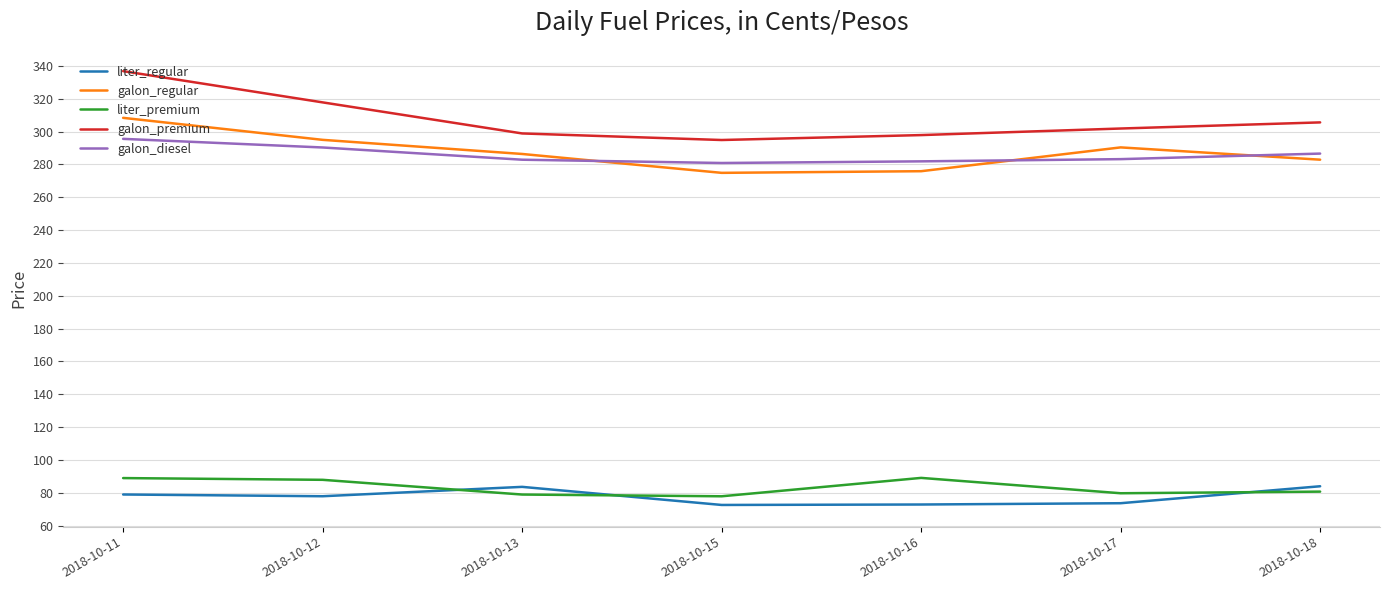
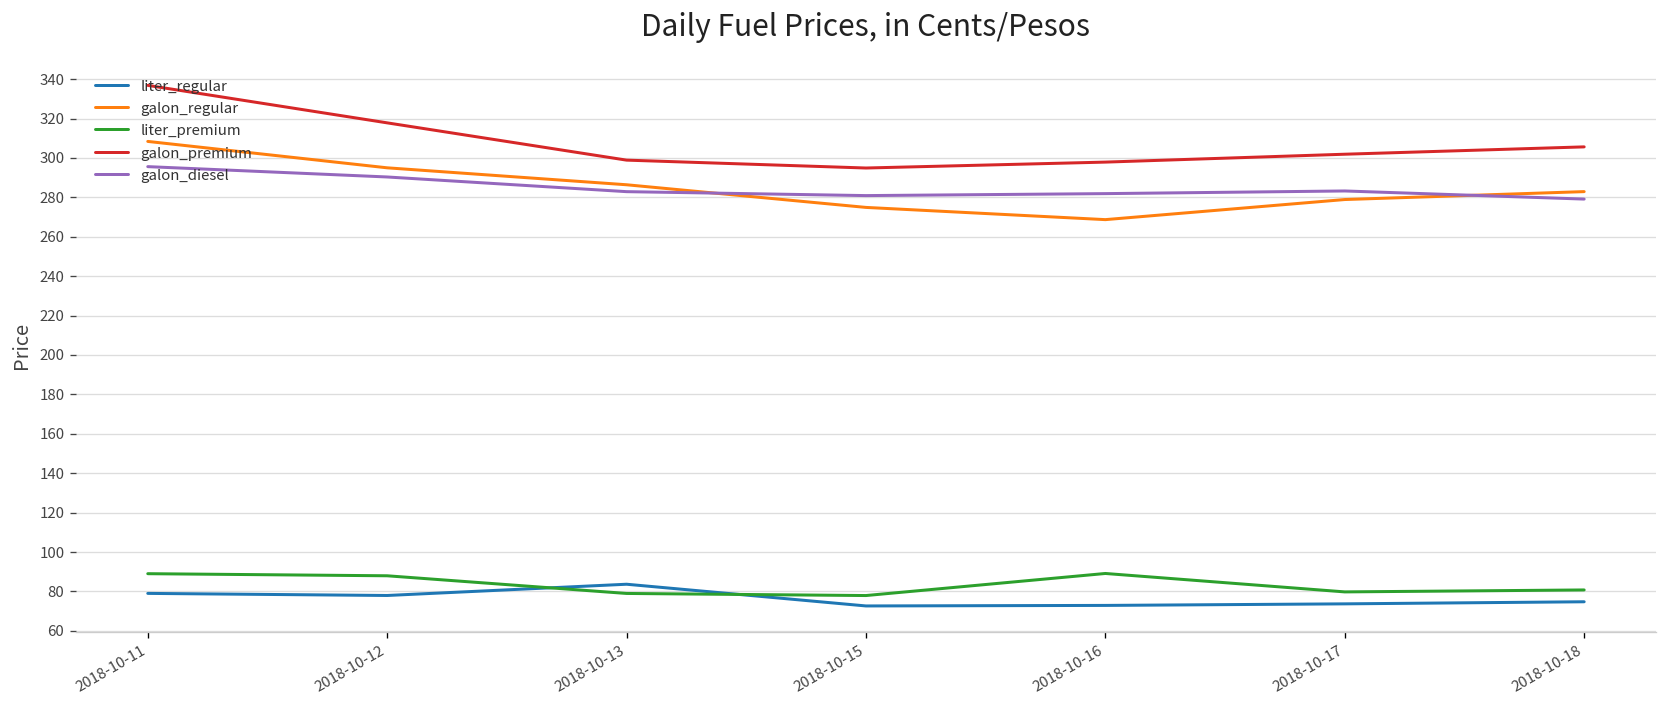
  {
    "liter_regular": {
      "2018-10-11": 79,
      "2018-10-12": 78,
      "2018-10-13": 84,
      "2018-10-15": 73,
      "2018-10-16": 73,
      "2018-10-17": 74,
-     "2018-10-18": 84
+     "2018-10-18": 75
    },
    "galon_regular": {
      "2018-10-11": 308,
      "2018-10-12": 295,
      "2018-10-13": 286,
      "2018-10-15": 275,
-     "2018-10-16": 276,
-     "2018-10-17": 290,
+     "2018-10-16": 269,
+     "2018-10-17": 279,
      "2018-10-18": 283
    },
    "liter_premium": {
      "2018-10-11": 89,
      "2018-10-12": 88,
      "2018-10-13": 79,
      "2018-10-15": 78,
      "2018-10-16": 89,
      "2018-10-17": 80,
      "2018-10-18": 81
    },
    "galon_premium": {
      "2018-10-11": 337,
      "2018-10-12": 318,
      "2018-10-13": 299,
      "2018-10-15": 295,
      "2018-10-16": 298,
      "2018-10-17": 302,
      "2018-10-18": 306
    },
    "galon_diesel": {
      "2018-10-11": 296,
      "2018-10-12": 290,
      "2018-10-13": 283,
      "2018-10-15": 281,
      "2018-10-16": 282,
      "2018-10-17": 283,
-     "2018-10-18": 287
+     "2018-10-18": 279
    }
  }
